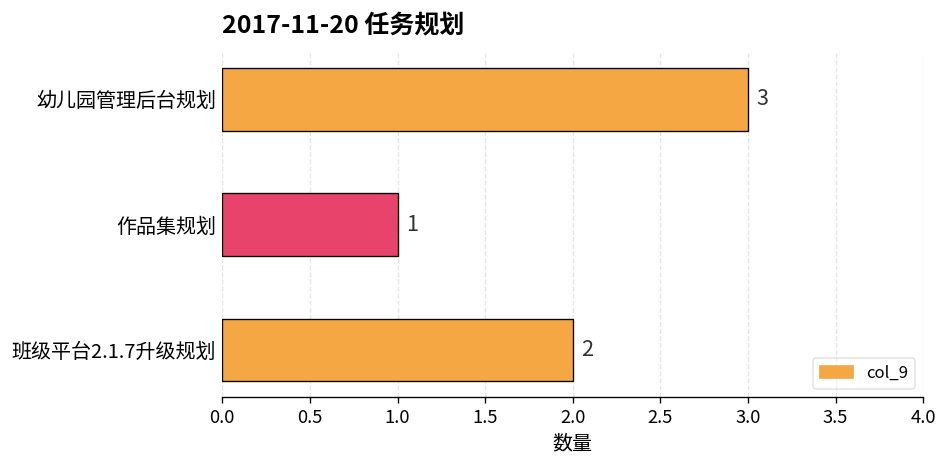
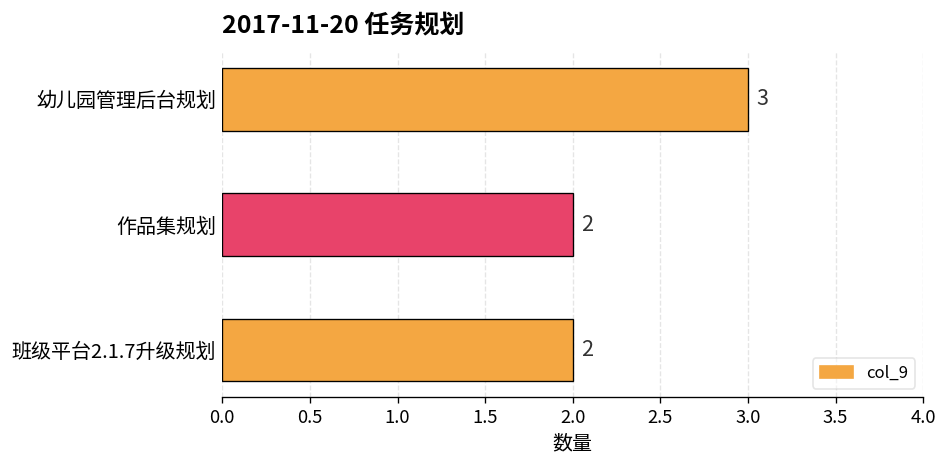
  {
    "幼儿园管理后台规划": 3,
-   "作品集规划": 1,
+   "作品集规划": 2,
    "班级平台2.1.7升级规划": 2
  }
